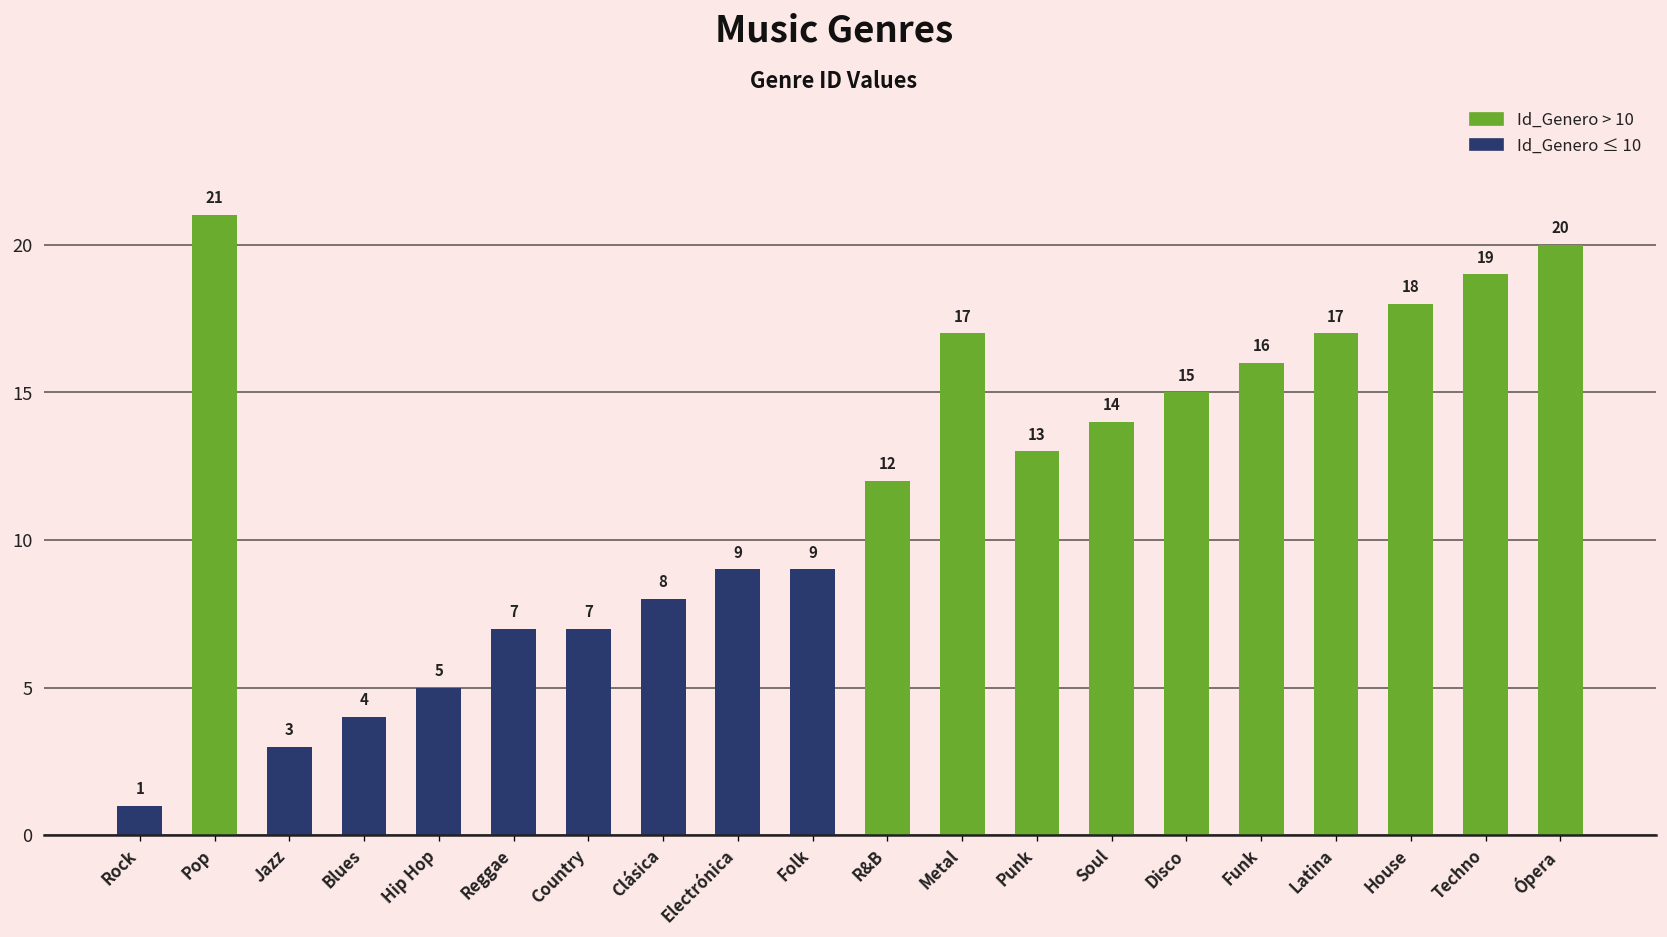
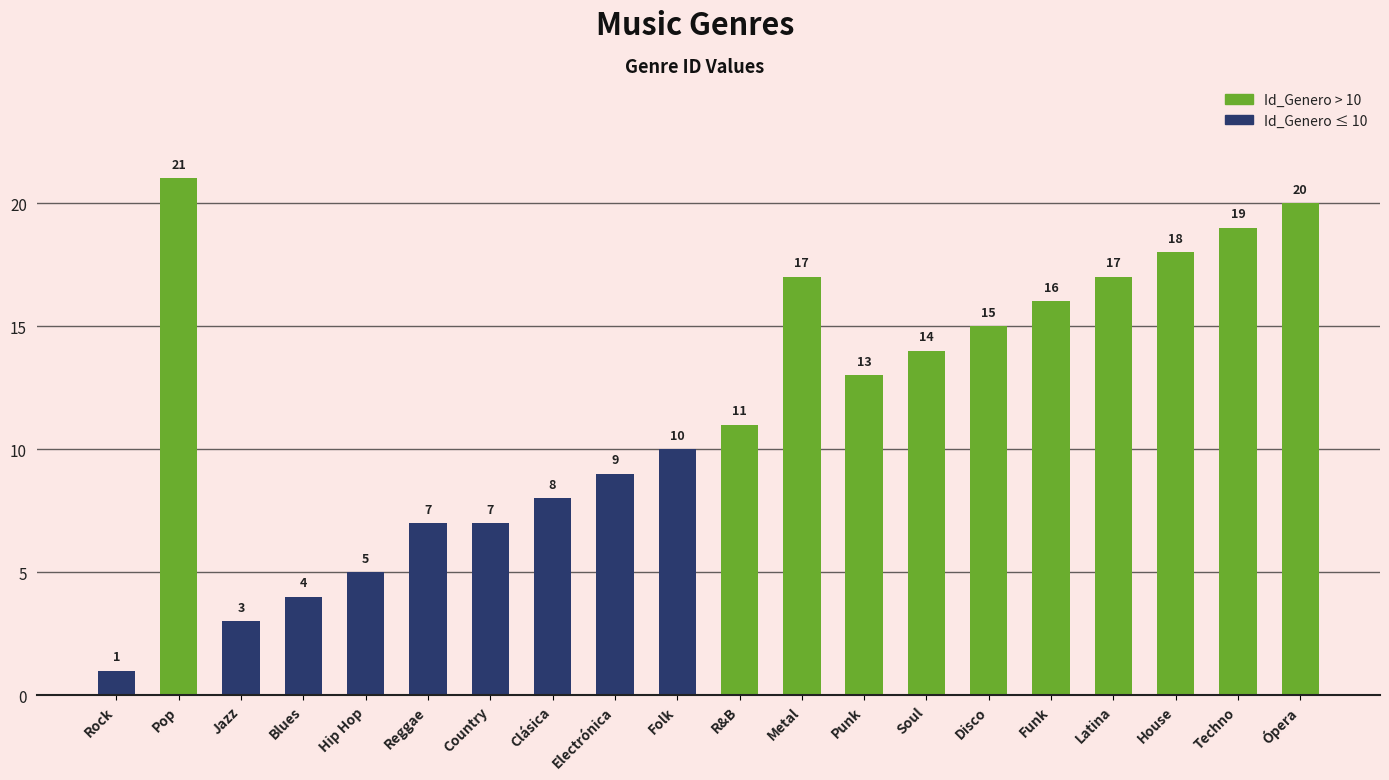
  {
    "Rock": 1,
    "Pop": 21,
    "Jazz": 3,
    "Blues": 4,
    "Hip Hop": 5,
    "Reggae": 7,
    "Country": 7,
    "Clásica": 8,
    "Electrónica": 9,
-   "Folk": 9,
-   "R&B": 12,
+   "Folk": 10,
+   "R&B": 11,
    "Metal": 17,
    "Punk": 13,
    "Soul": 14,
    "Disco": 15,
    "Funk": 16,
    "Latina": 17,
    "House": 18,
    "Techno": 19,
    "Ópera": 20
  }
